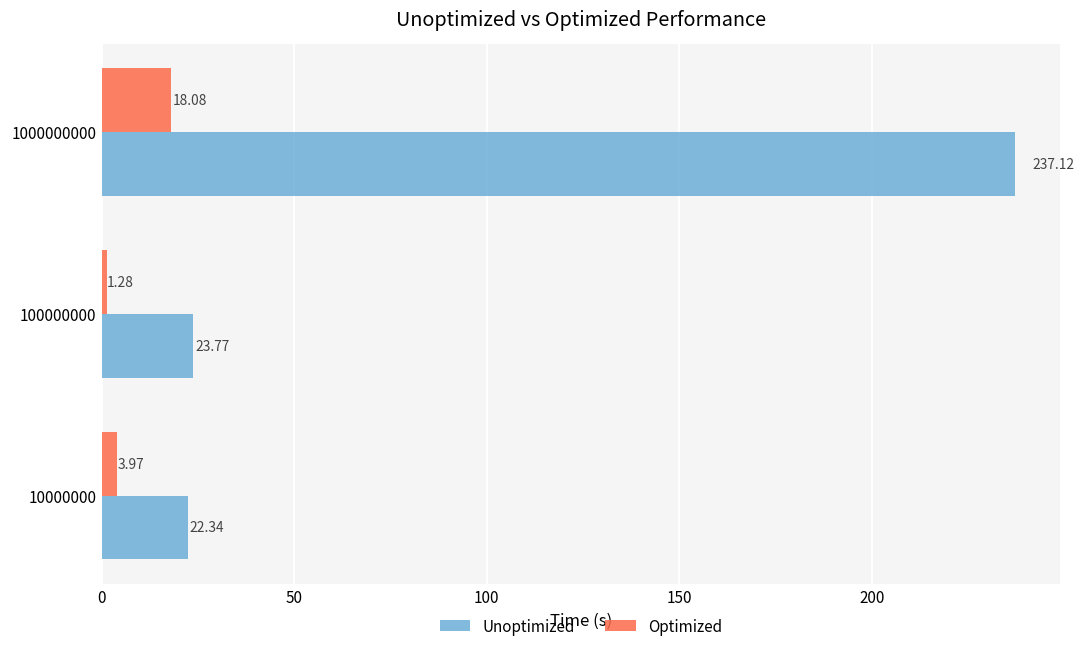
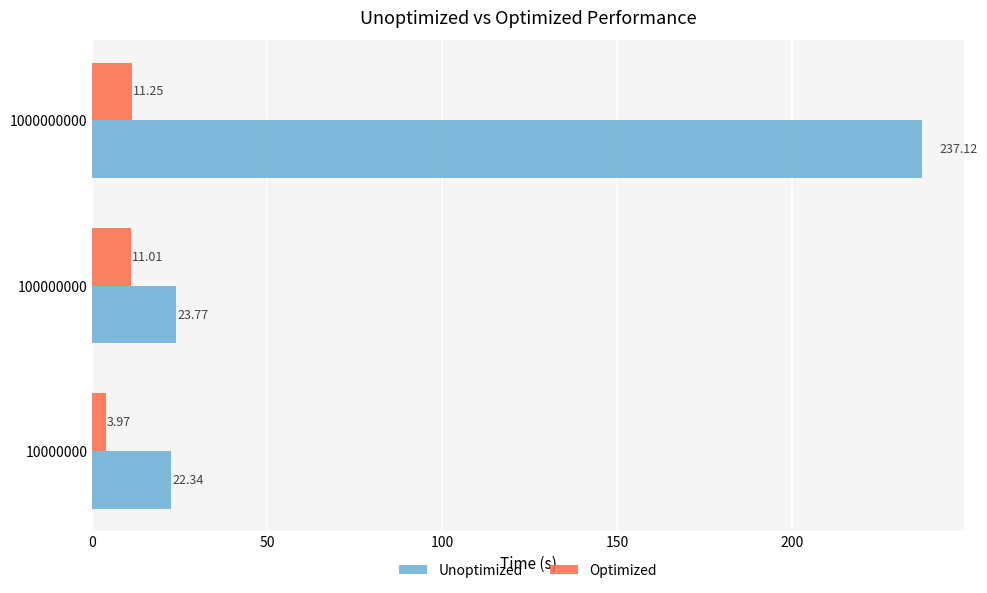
  {
    "Unoptimized": {
      "1000000000": 237.12,
      "100000000": 23.77,
      "10000000": 22.34
    },
    "Optimized": {
-     "1000000000": 18.08,
-     "100000000": 1.28,
+     "1000000000": 11.25,
+     "100000000": 11.01,
      "10000000": 3.97
    }
  }
